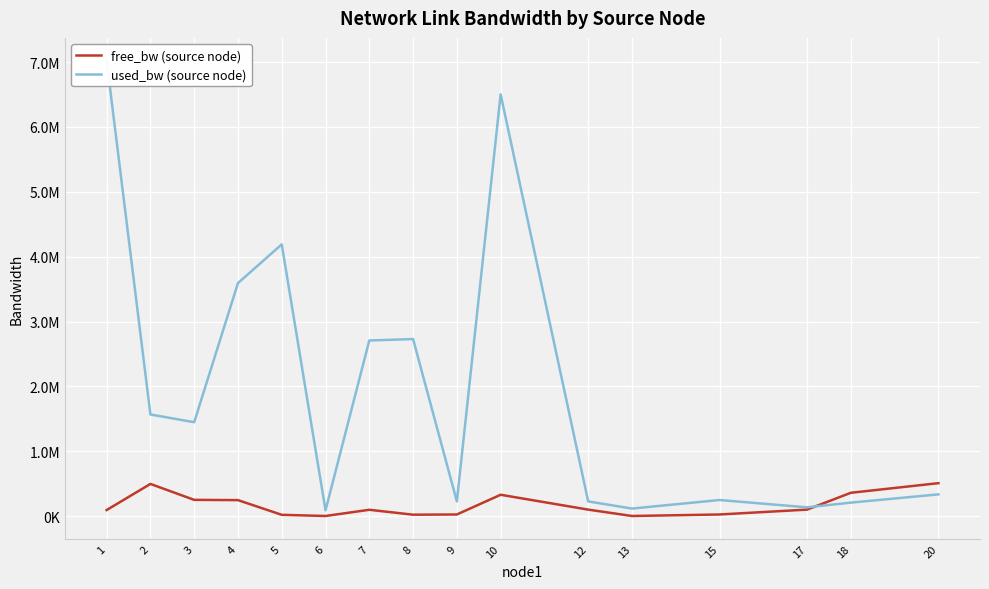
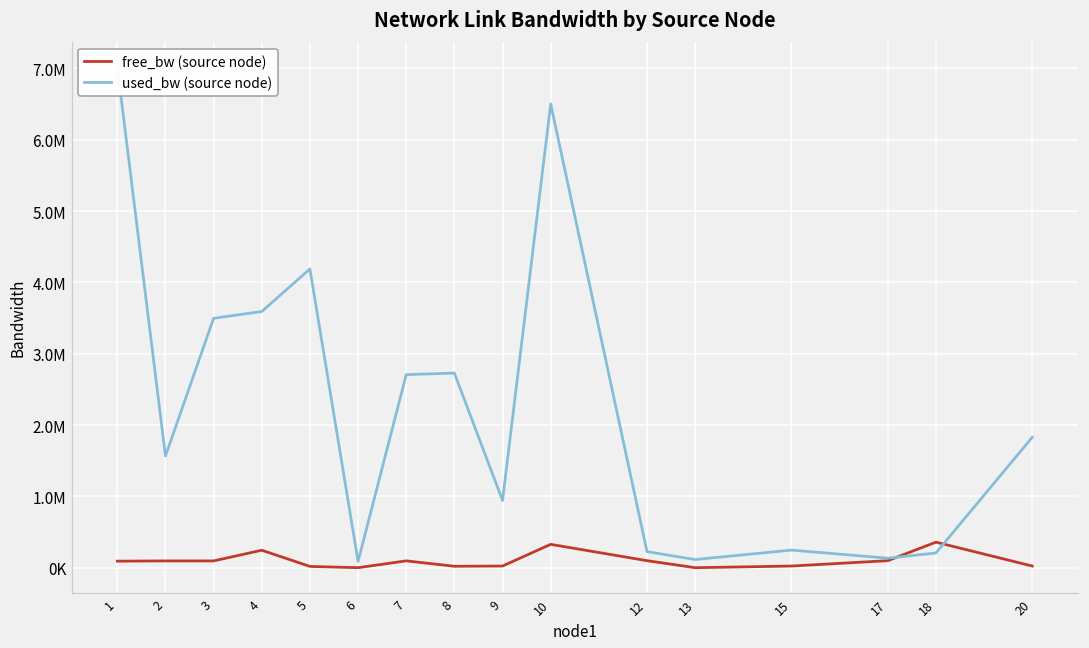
  {
    "free_bw (source node)": {
      "1": 100000,
-     "2": 500000,
-     "3": 300000,
+     "2": 100000,
+     "3": 100000,
      "4": 200000,
      "5": 0,
      "6": 0,
      "7": 100000,
      "8": 0,
      "9": 0,
      "10": 300000,
      "12": 100000,
      "13": 0,
      "15": 0,
      "18": 400000,
-     "20": 500000
+     "20": 0
    },
    "used_bw (source node)": {
      "2": 1600000,
-     "3": 1400000,
+     "3": 3500000,
      "4": 3600000,
      "5": 4200000,
      "6": 100000,
      "7": 2700000,
      "8": 2700000,
-     "9": 200000,
+     "9": 900000,
      "10": 6500000,
      "12": 200000,
      "13": 100000,
      "15": 200000,
      "18": 200000,
-     "20": 300000
+     "20": 1800000
    }
  }
